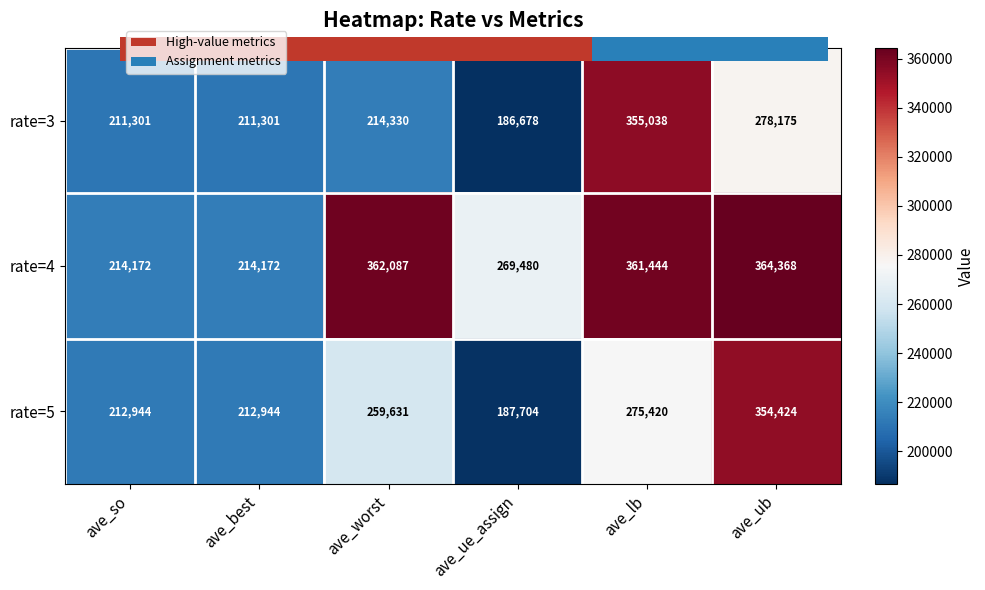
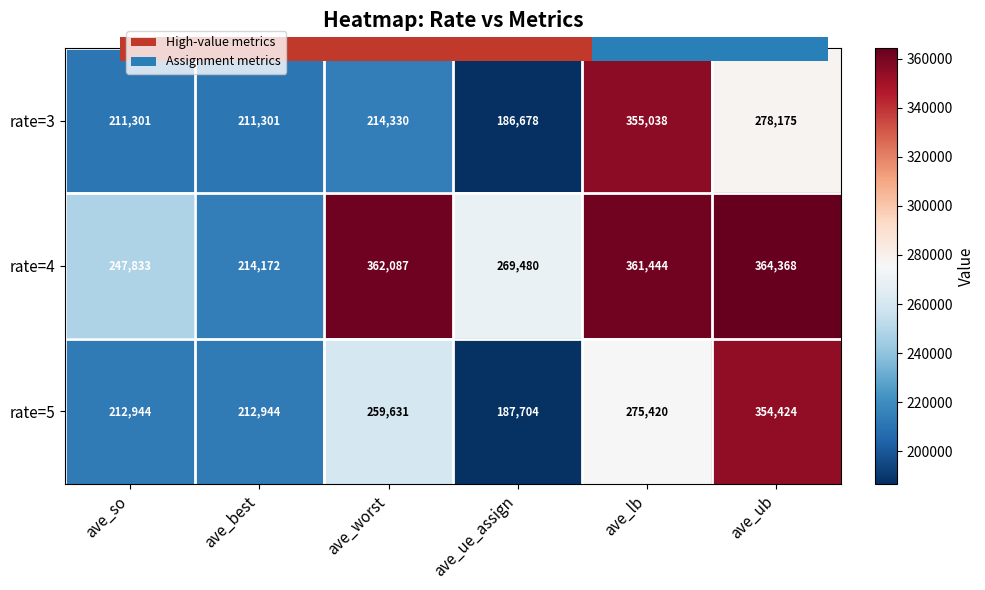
  {
    "Heatmap: Rate vs Metrics": {
      "rate=3": {
        "ave_so": "211,301",
        "ave_best": "211,301",
        "ave_worst": "214,330",
        "ave_ue_assign": "186,678",
        "ave_lb": "355,038",
        "ave_ub": "278,175"
      },
      "rate=4": {
-       "ave_so": "214,172",
+       "ave_so": "247,833",
        "ave_best": "214,172",
        "ave_worst": "362,087",
        "ave_ue_assign": "269,480",
        "ave_lb": "361,444",
        "ave_ub": "364,368"
      },
      "rate=5": {
        "ave_so": "212,944",
        "ave_best": "212,944",
        "ave_worst": "259,631",
        "ave_ue_assign": "187,704",
        "ave_lb": "275,420",
        "ave_ub": "354,424"
      }
    }
  }
